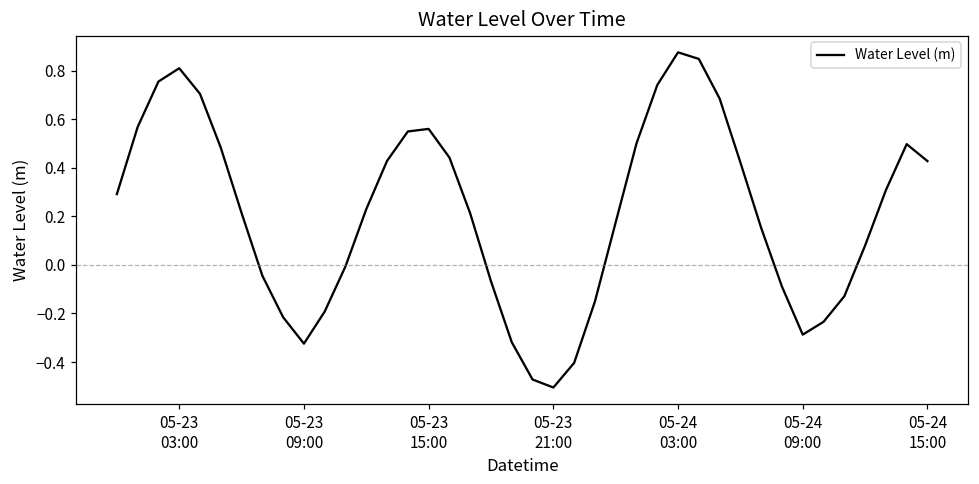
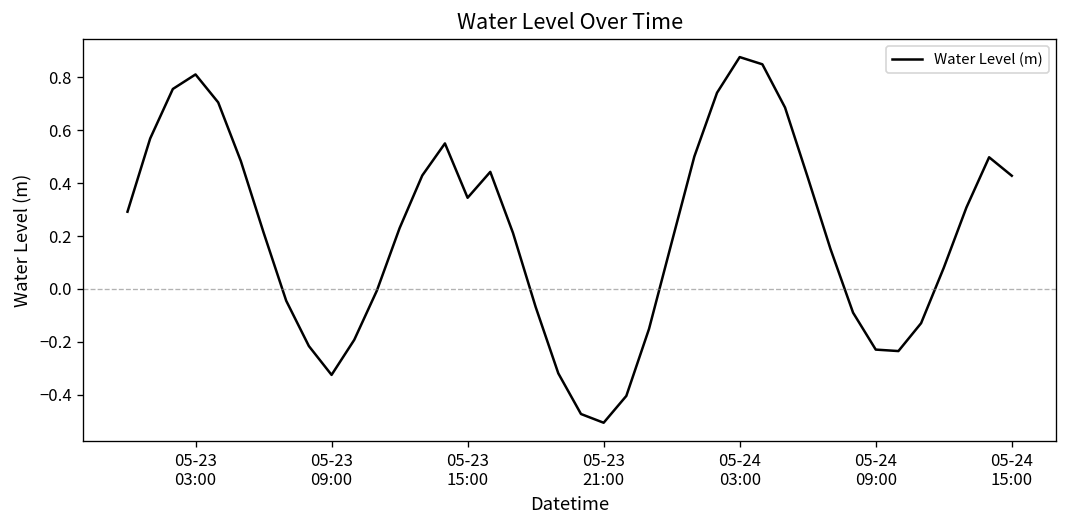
  {
    "05-23 03:00": 0.81,
    "05-23 09:00": -0.32,
-   "05-23 15:00": 0.56,
+   "05-23 15:00": 0.34,
    "05-23 21:00": -0.51,
    "05-24 03:00": 0.88,
-   "05-24 09:00": -0.29,
+   "05-24 09:00": -0.23,
    "05-24 15:00": 0.43
  }
